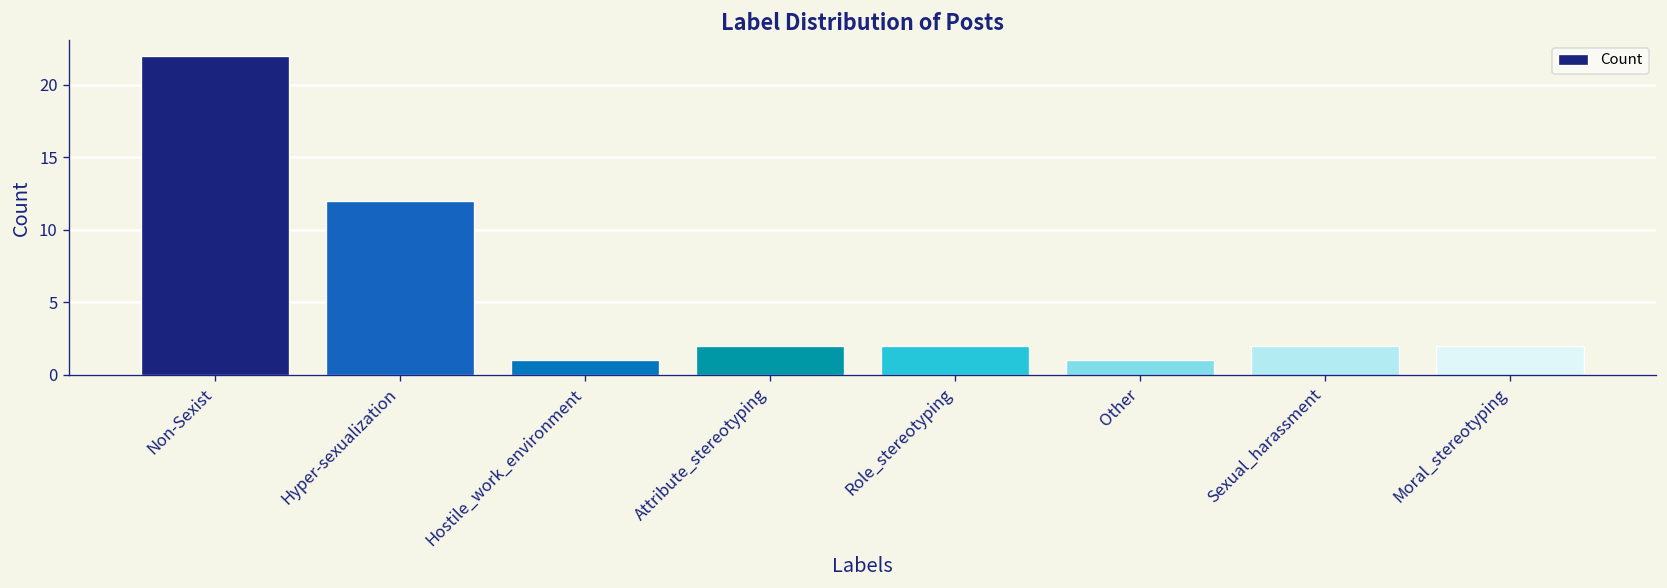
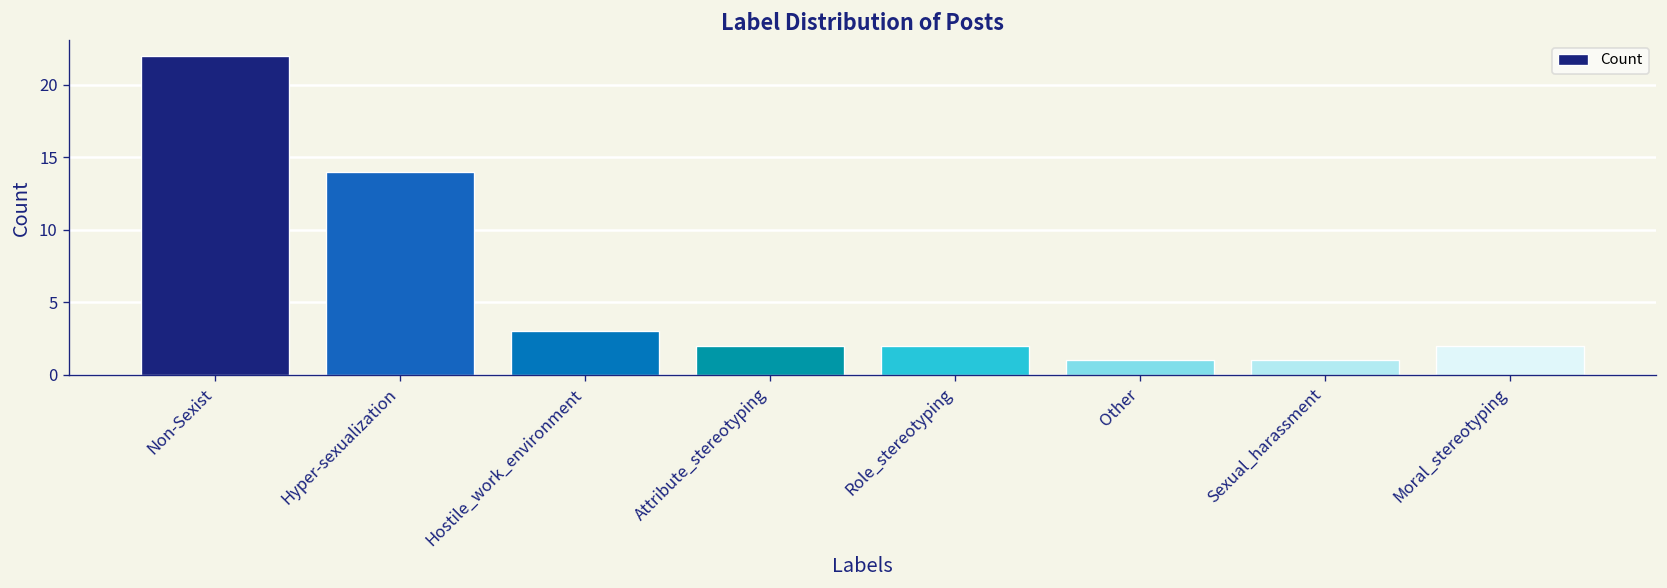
  {
    "Non-Sexist": 22,
-   "Hyper-sexualization": 12,
-   "Hostile_work_environment": 1,
+   "Hyper-sexualization": 14,
+   "Hostile_work_environment": 3,
    "Attribute_stereotyping": 2,
    "Role_stereotyping": 2,
    "Other": 1,
-   "Sexual_harassment": 2,
+   "Sexual_harassment": 1,
    "Moral_stereotyping": 2
  }
